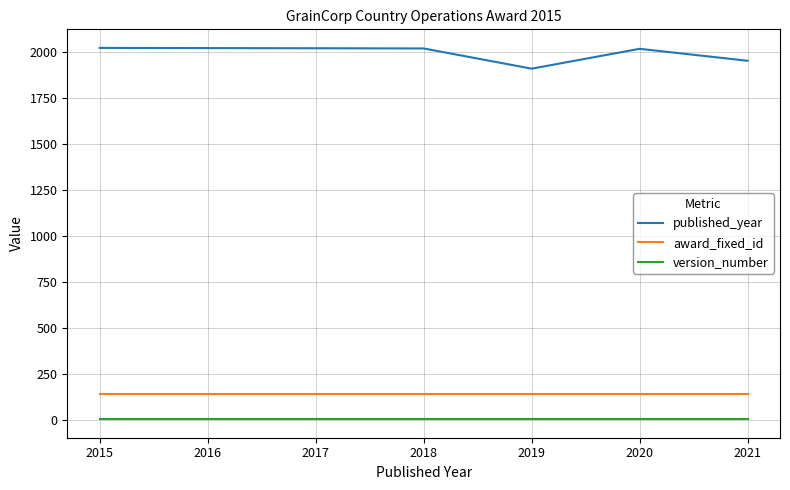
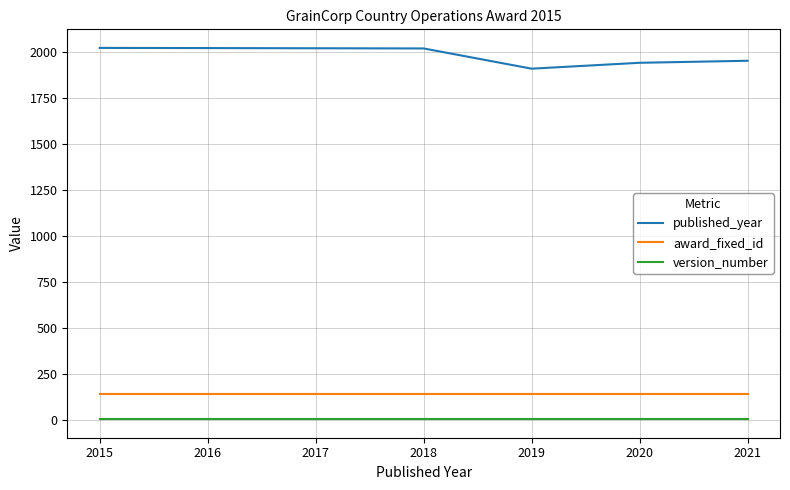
  {
    "published_year": {
      "2015": 2020,
      "2016": 2020,
      "2017": 2020,
      "2018": 2020,
      "2019": 1910,
-     "2020": 2020,
+     "2020": 1940,
      "2021": 1950
    },
    "award_fixed_id": {
      "2015": 140,
      "2016": 140,
      "2017": 140,
      "2018": 140,
      "2019": 140,
      "2020": 140,
      "2021": 140
    },
    "version_number": {
      "2015": 0,
      "2016": 0,
      "2017": 0,
      "2018": 0,
      "2019": 0,
      "2020": 0,
      "2021": 0
    }
  }
